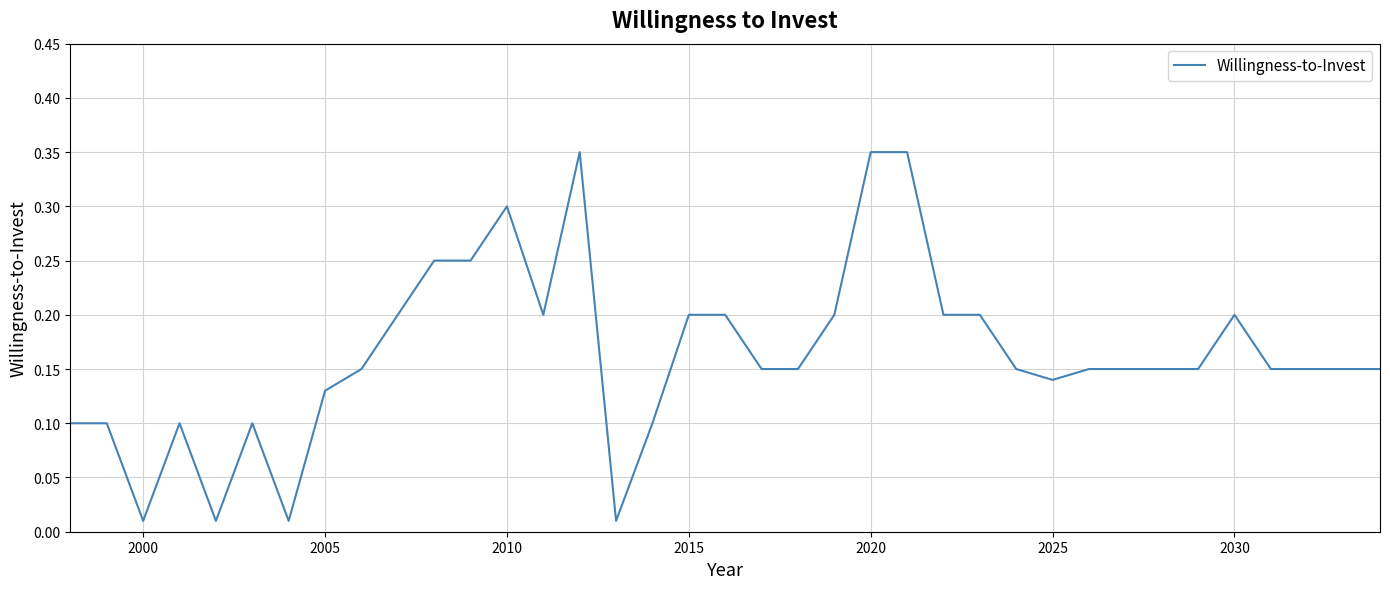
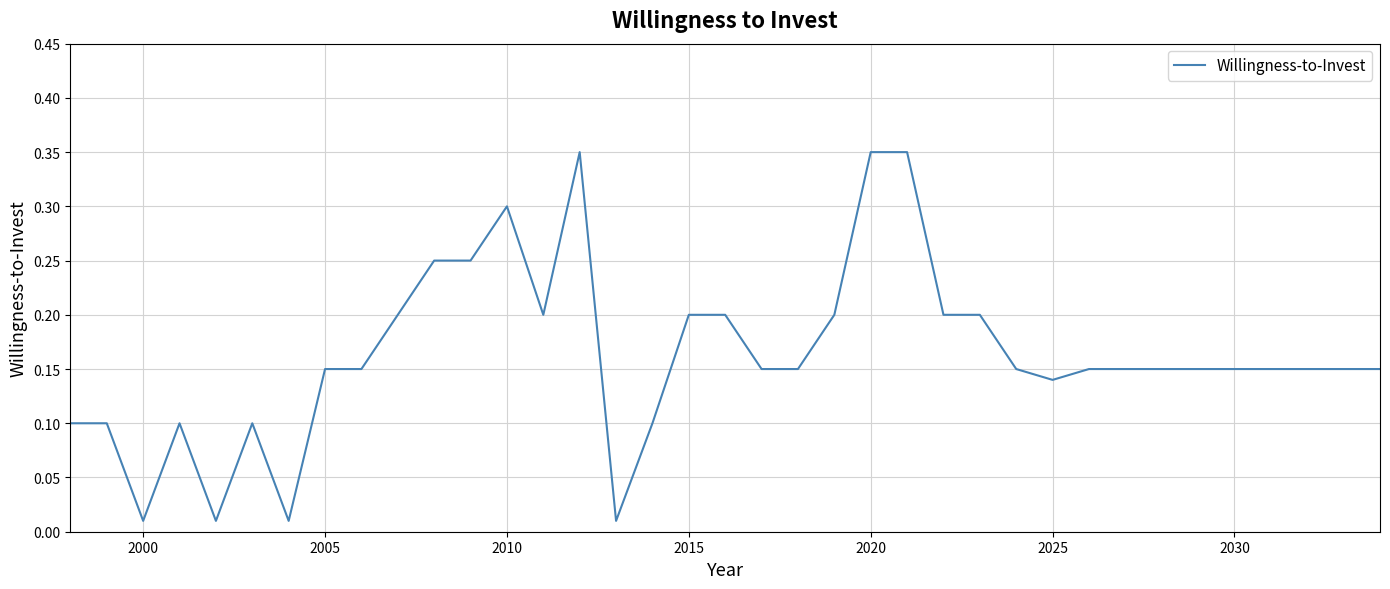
  {
    "2000": 0.01,
-   "2005": 0.13,
+   "2005": 0.15,
    "2010": 0.30,
    "2015": 0.20,
    "2020": 0.35,
    "2025": 0.14,
-   "2030": 0.20
+   "2030": 0.15
  }
